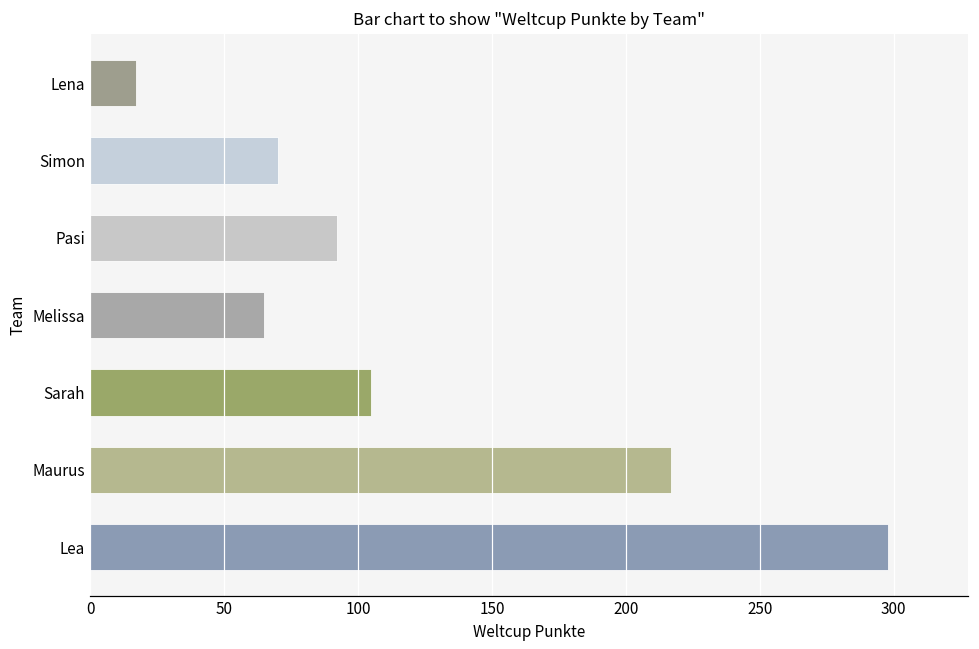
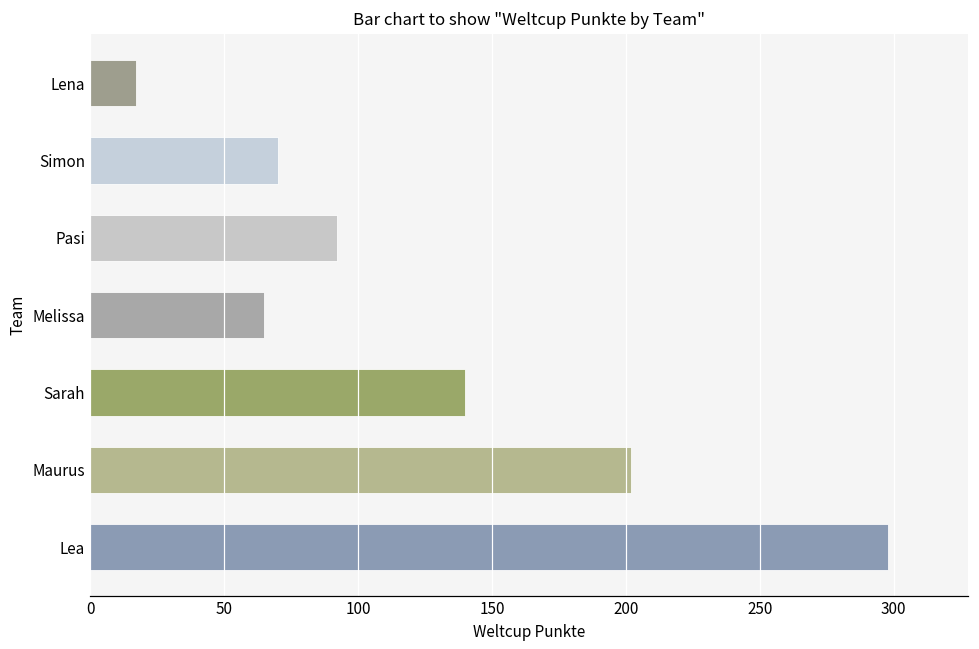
  {
    "Lena": 17,
    "Simon": 70,
    "Pasi": 92,
    "Melissa": 65,
-   "Sarah": 105,
-   "Maurus": 217,
+   "Sarah": 140,
+   "Maurus": 202,
    "Lea": 298
  }
